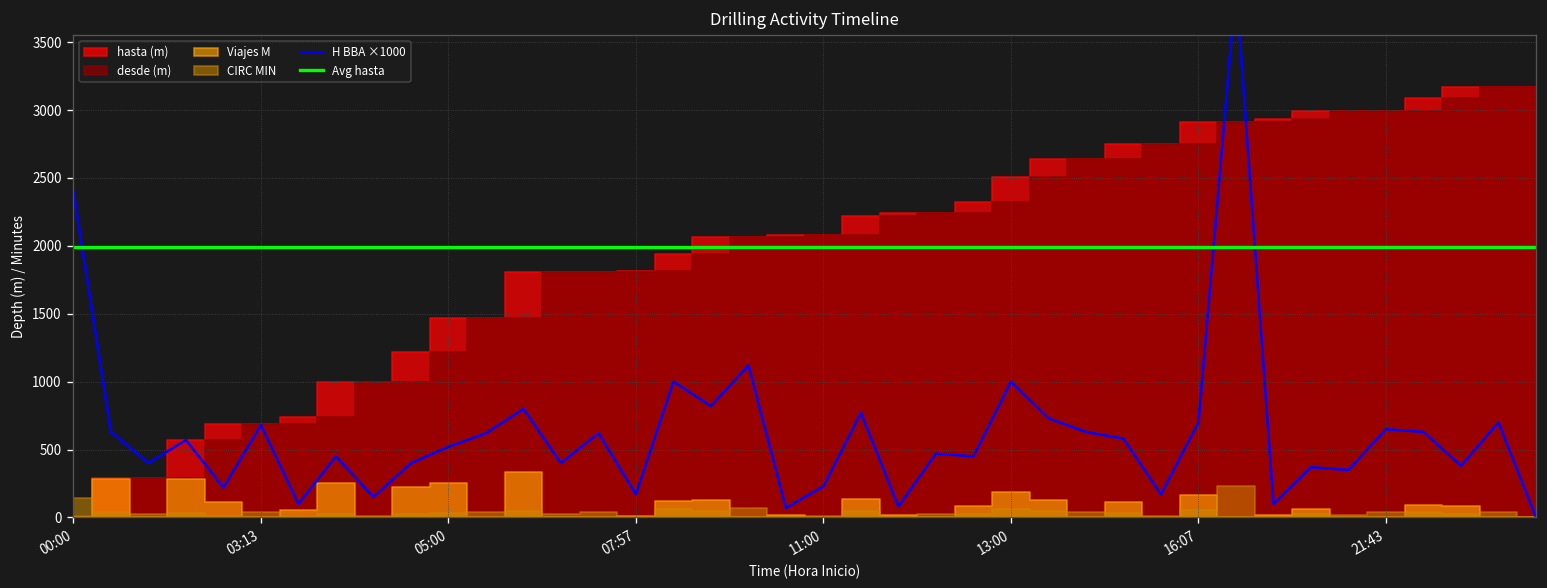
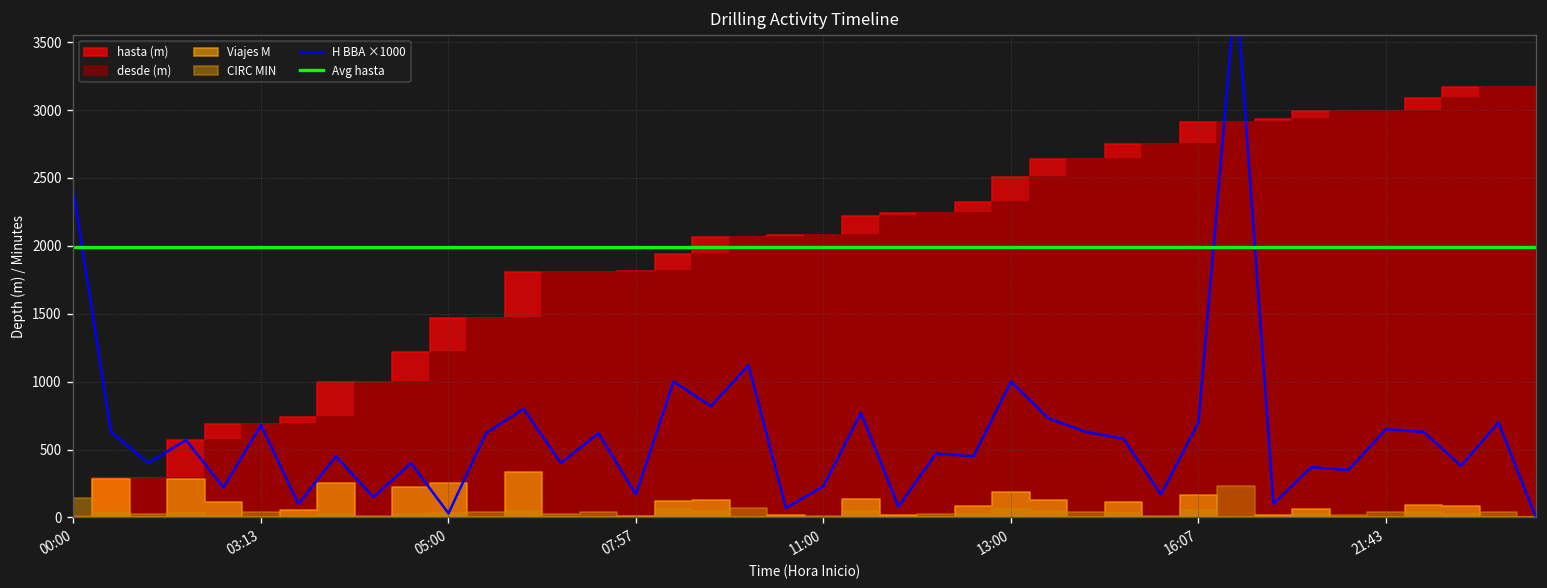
  {
    "H BBA ×1000": {
      "03:13": 680,
-     "05:00": 520,
+     "05:00": 30,
      "07:57": 170,
      "11:00": 230,
      "13:00": 1000,
      "16:07": 700,
      "21:43": 650
    },
    "Avg hasta": {
      "03:13": 1990,
      "05:00": 1990,
      "07:57": 1990,
      "11:00": 1990,
      "13:00": 1990,
      "16:07": 1990,
      "21:43": 1990
    }
  }
